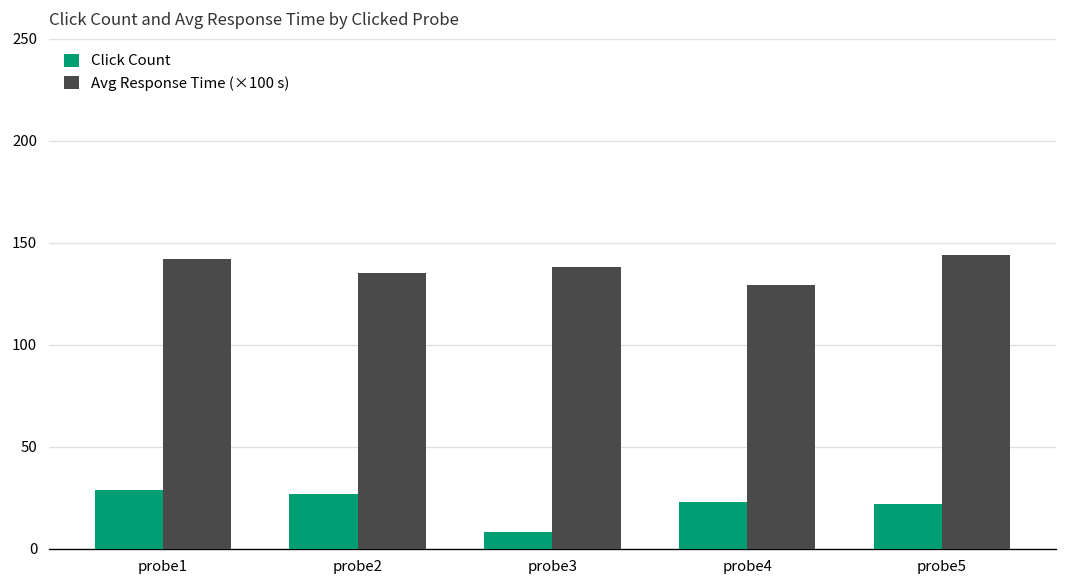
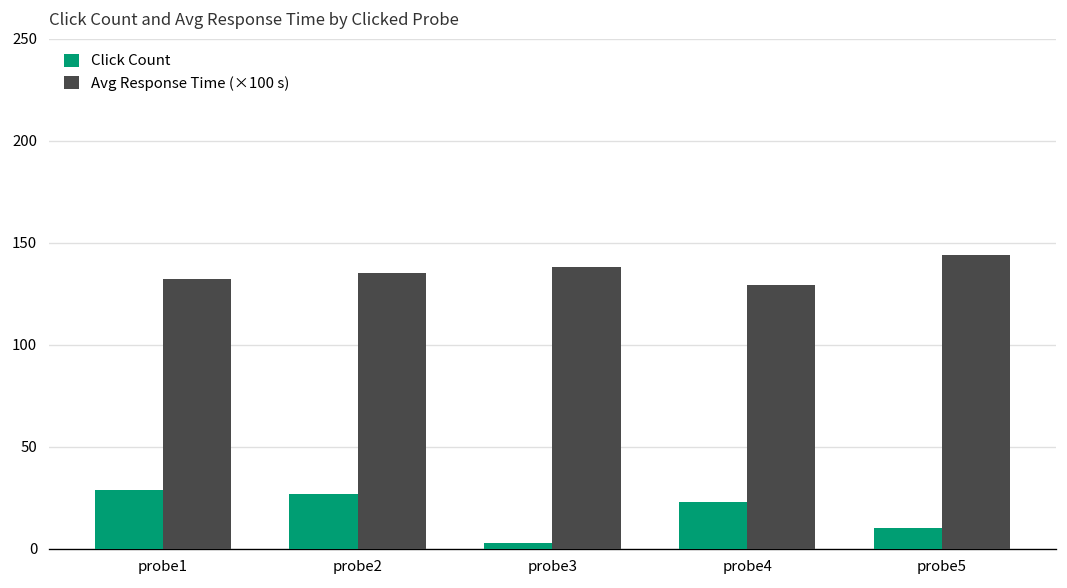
  {
    "Click Count": {
      "probe1": 29,
      "probe2": 27,
-     "probe3": 8,
+     "probe3": 3,
      "probe4": 23,
-     "probe5": 22
+     "probe5": 10
    },
    "Avg Response Time (×100 s)": {
-     "probe1": 142,
+     "probe1": 132,
      "probe2": 135,
      "probe3": 138,
      "probe4": 129,
      "probe5": 144
    }
  }
